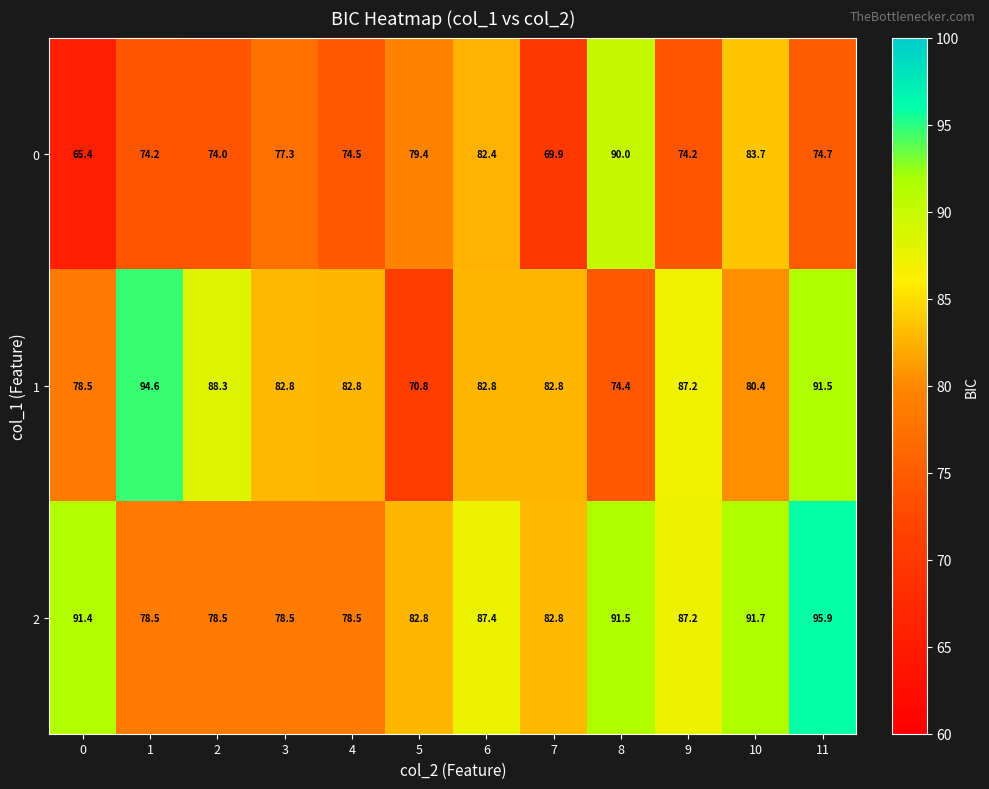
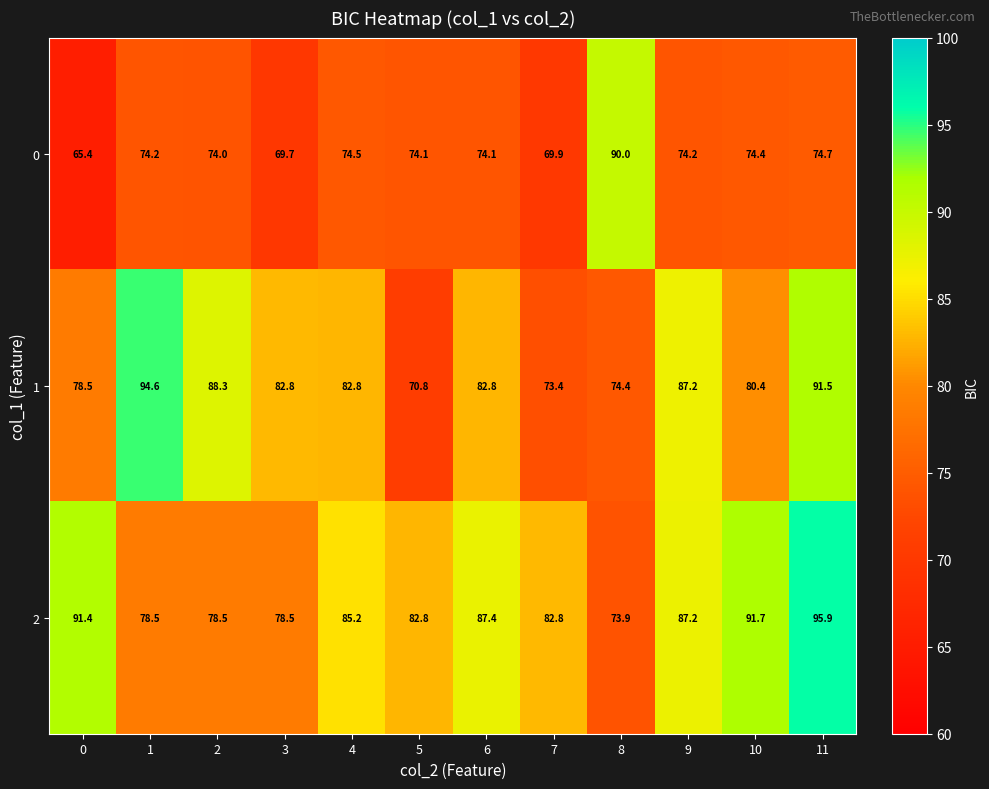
  {
    "0": {
      "0": 65.4,
      "1": 74.2,
      "2": 74.0,
-     "3": 77.3,
+     "3": 69.7,
      "4": 74.5,
-     "5": 79.4,
-     "6": 82.4,
+     "5": 74.1,
+     "6": 74.1,
      "7": 69.9,
      "8": 90.0,
      "9": 74.2,
-     "10": 83.7,
+     "10": 74.4,
      "11": 74.7
    },
    "1": {
      "0": 78.5,
      "1": 94.6,
      "2": 88.3,
      "3": 82.8,
      "4": 82.8,
      "5": 70.8,
      "6": 82.8,
-     "7": 82.8,
+     "7": 73.4,
      "8": 74.4,
      "9": 87.2,
      "10": 80.4,
      "11": 91.5
    },
    "2": {
      "0": 91.4,
      "1": 78.5,
      "2": 78.5,
      "3": 78.5,
-     "4": 78.5,
+     "4": 85.2,
      "5": 82.8,
      "6": 87.4,
      "7": 82.8,
-     "8": 91.5,
+     "8": 73.9,
      "9": 87.2,
      "10": 91.7,
      "11": 95.9
    }
  }
